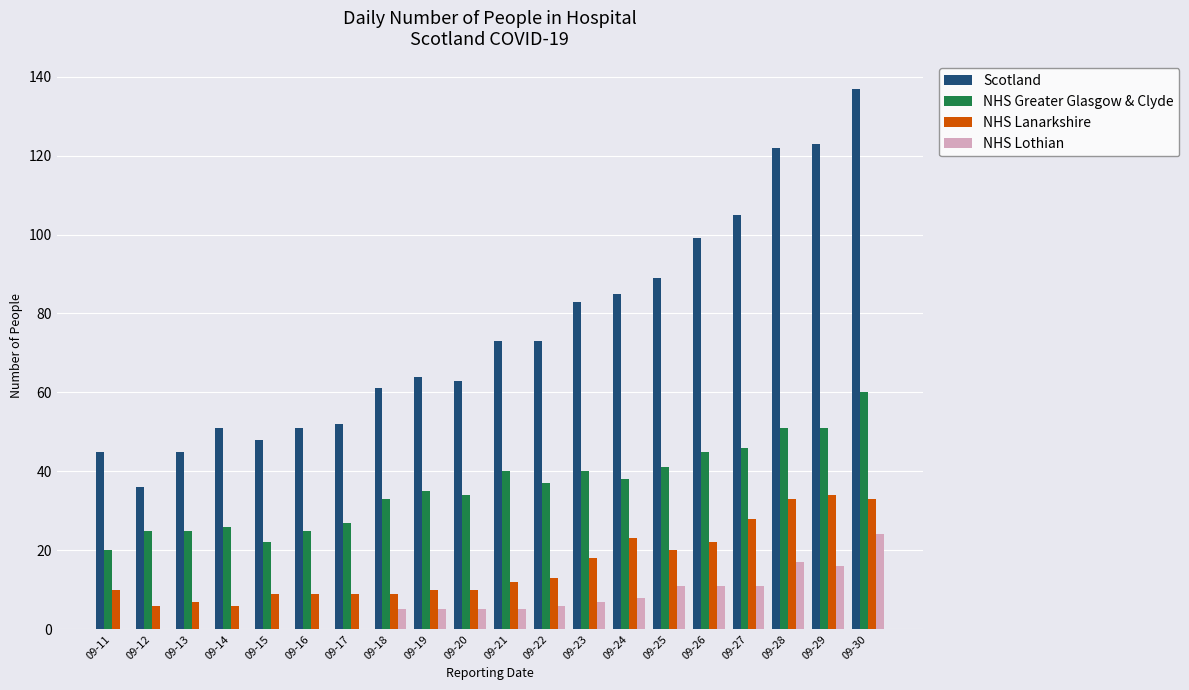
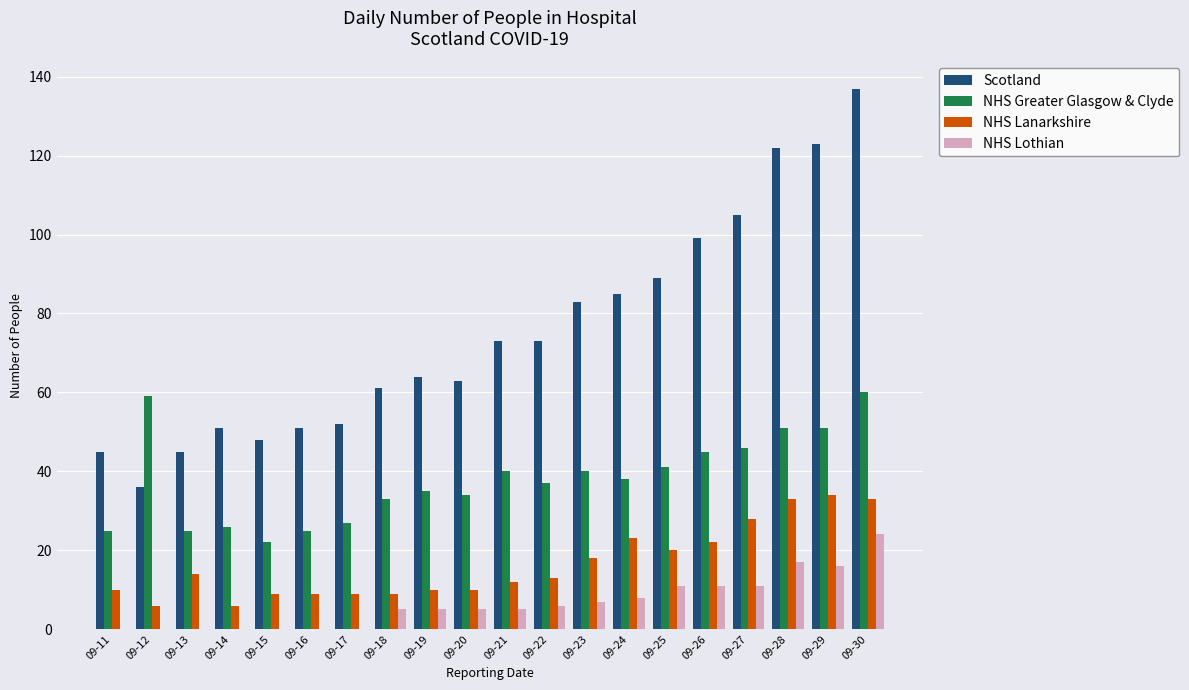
  {
    "Scotland": {
      "09-11": 45,
      "09-12": 36,
      "09-13": 45,
      "09-14": 51,
      "09-15": 48,
      "09-16": 51,
      "09-17": 52,
      "09-18": 61,
      "09-19": 64,
      "09-20": 63,
      "09-21": 73,
      "09-22": 73,
      "09-23": 83,
      "09-24": 85,
      "09-25": 89,
      "09-26": 99,
      "09-27": 105,
      "09-28": 122,
      "09-29": 123,
      "09-30": 137
    },
    "NHS Greater Glasgow & Clyde": {
-     "09-11": 20,
-     "09-12": 25,
+     "09-11": 25,
+     "09-12": 59,
      "09-13": 25,
      "09-14": 26,
      "09-15": 22,
      "09-16": 25,
      "09-17": 27,
      "09-18": 33,
      "09-19": 35,
      "09-20": 34,
      "09-21": 40,
      "09-22": 37,
      "09-23": 40,
      "09-24": 38,
      "09-25": 41,
      "09-26": 45,
      "09-27": 46,
      "09-28": 51,
      "09-29": 51,
      "09-30": 60
    },
    "NHS Lanarkshire": {
      "09-11": 10,
      "09-12": 6,
-     "09-13": 7,
+     "09-13": 14,
      "09-14": 6,
      "09-15": 9,
      "09-16": 9,
      "09-17": 9,
      "09-18": 9,
      "09-19": 10,
      "09-20": 10,
      "09-21": 12,
      "09-22": 13,
      "09-23": 18,
      "09-24": 23,
      "09-25": 20,
      "09-26": 22,
      "09-27": 28,
      "09-28": 33,
      "09-29": 34,
      "09-30": 33
    },
    "NHS Lothian": {
      "09-11": 0,
      "09-12": 0,
      "09-13": 0,
      "09-14": 0,
      "09-15": 0,
      "09-16": 0,
      "09-17": 0,
      "09-18": 5,
      "09-19": 5,
      "09-20": 5,
      "09-21": 5,
      "09-22": 6,
      "09-23": 7,
      "09-24": 8,
      "09-25": 11,
      "09-26": 11,
      "09-27": 11,
      "09-28": 17,
      "09-29": 16,
      "09-30": 24
    }
  }
